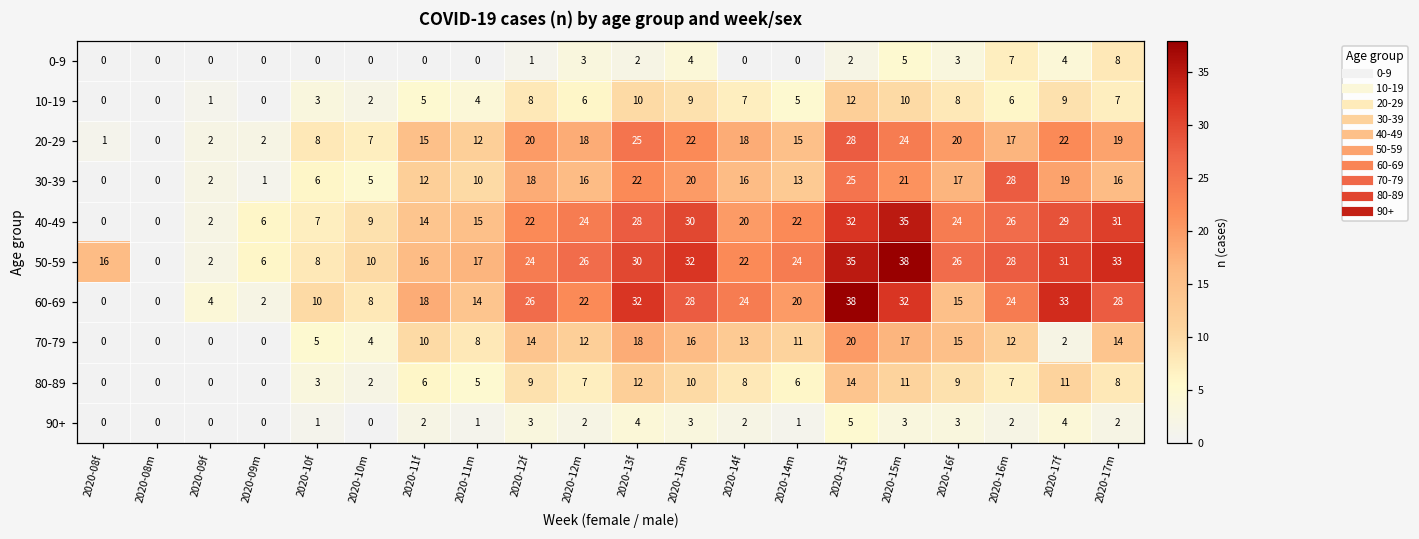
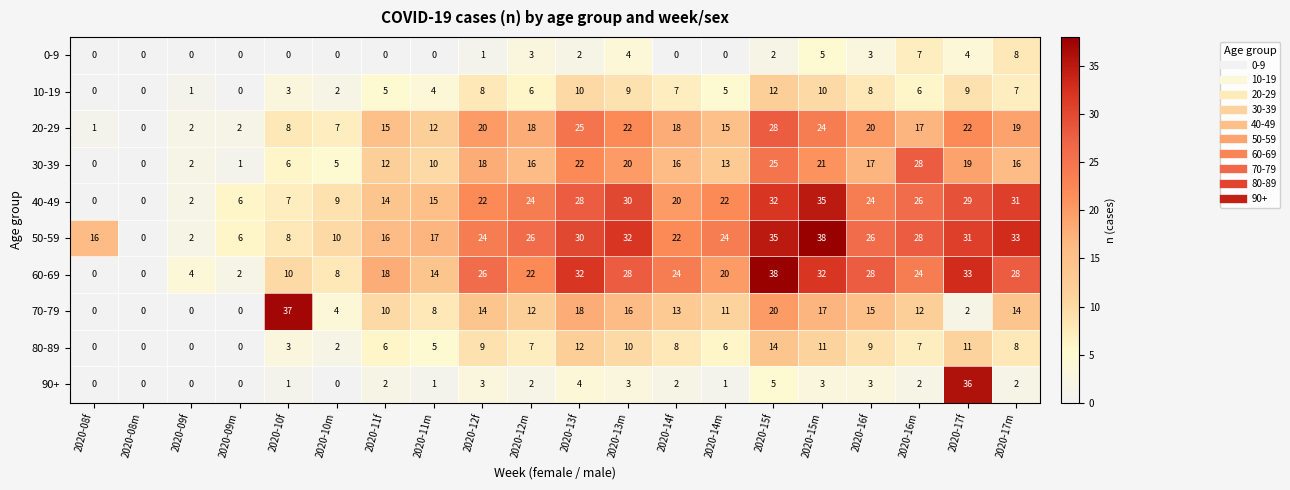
  {
    "0-9": {
      "2020-08f": 0,
      "2020-08m": 0,
      "2020-09f": 0,
      "2020-09m": 0,
      "2020-10f": 0,
      "2020-10m": 0,
      "2020-11f": 0,
      "2020-11m": 0,
      "2020-12f": 1,
      "2020-12m": 3,
      "2020-13f": 2,
      "2020-13m": 4,
      "2020-14f": 0,
      "2020-14m": 0,
      "2020-15f": 2,
      "2020-15m": 5,
      "2020-16f": 3,
      "2020-16m": 7,
      "2020-17f": 4,
      "2020-17m": 8
    },
    "10-19": {
      "2020-08f": 0,
      "2020-08m": 0,
      "2020-09f": 1,
      "2020-09m": 0,
      "2020-10f": 3,
      "2020-10m": 2,
      "2020-11f": 5,
      "2020-11m": 4,
      "2020-12f": 8,
      "2020-12m": 6,
      "2020-13f": 10,
      "2020-13m": 9,
      "2020-14f": 7,
      "2020-14m": 5,
      "2020-15f": 12,
      "2020-15m": 10,
      "2020-16f": 8,
      "2020-16m": 6,
      "2020-17f": 9,
      "2020-17m": 7
    },
    "20-29": {
      "2020-08f": 1,
      "2020-08m": 0,
      "2020-09f": 2,
      "2020-09m": 2,
      "2020-10f": 8,
      "2020-10m": 7,
      "2020-11f": 15,
      "2020-11m": 12,
      "2020-12f": 20,
      "2020-12m": 18,
      "2020-13f": 25,
      "2020-13m": 22,
      "2020-14f": 18,
      "2020-14m": 15,
      "2020-15f": 28,
      "2020-15m": 24,
      "2020-16f": 20,
      "2020-16m": 17,
      "2020-17f": 22,
      "2020-17m": 19
    },
    "30-39": {
      "2020-08f": 0,
      "2020-08m": 0,
      "2020-09f": 2,
      "2020-09m": 1,
      "2020-10f": 6,
      "2020-10m": 5,
      "2020-11f": 12,
      "2020-11m": 10,
      "2020-12f": 18,
      "2020-12m": 16,
      "2020-13f": 22,
      "2020-13m": 20,
      "2020-14f": 16,
      "2020-14m": 13,
      "2020-15f": 25,
      "2020-15m": 21,
      "2020-16f": 17,
      "2020-16m": 28,
      "2020-17f": 19,
      "2020-17m": 16
    },
    "40-49": {
      "2020-08f": 0,
      "2020-08m": 0,
      "2020-09f": 2,
      "2020-09m": 6,
      "2020-10f": 7,
      "2020-10m": 9,
      "2020-11f": 14,
      "2020-11m": 15,
      "2020-12f": 22,
      "2020-12m": 24,
      "2020-13f": 28,
      "2020-13m": 30,
      "2020-14f": 20,
      "2020-14m": 22,
      "2020-15f": 32,
      "2020-15m": 35,
      "2020-16f": 24,
      "2020-16m": 26,
      "2020-17f": 29,
      "2020-17m": 31
    },
    "50-59": {
      "2020-08f": 16,
      "2020-08m": 0,
      "2020-09f": 2,
      "2020-09m": 6,
      "2020-10f": 8,
      "2020-10m": 10,
      "2020-11f": 16,
      "2020-11m": 17,
      "2020-12f": 24,
      "2020-12m": 26,
      "2020-13f": 30,
      "2020-13m": 32,
      "2020-14f": 22,
      "2020-14m": 24,
      "2020-15f": 35,
      "2020-15m": 38,
      "2020-16f": 26,
      "2020-16m": 28,
      "2020-17f": 31,
      "2020-17m": 33
    },
    "60-69": {
      "2020-08f": 0,
      "2020-08m": 0,
      "2020-09f": 4,
      "2020-09m": 2,
      "2020-10f": 10,
      "2020-10m": 8,
      "2020-11f": 18,
      "2020-11m": 14,
      "2020-12f": 26,
      "2020-12m": 22,
      "2020-13f": 32,
      "2020-13m": 28,
      "2020-14f": 24,
      "2020-14m": 20,
      "2020-15f": 38,
      "2020-15m": 32,
-     "2020-16f": 15,
+     "2020-16f": 28,
      "2020-16m": 24,
      "2020-17f": 33,
      "2020-17m": 28
    },
    "70-79": {
      "2020-08f": 0,
      "2020-08m": 0,
      "2020-09f": 0,
      "2020-09m": 0,
-     "2020-10f": 5,
+     "2020-10f": 37,
      "2020-10m": 4,
      "2020-11f": 10,
      "2020-11m": 8,
      "2020-12f": 14,
      "2020-12m": 12,
      "2020-13f": 18,
      "2020-13m": 16,
      "2020-14f": 13,
      "2020-14m": 11,
      "2020-15f": 20,
      "2020-15m": 17,
      "2020-16f": 15,
      "2020-16m": 12,
      "2020-17f": 2,
      "2020-17m": 14
    },
    "80-89": {
      "2020-08f": 0,
      "2020-08m": 0,
      "2020-09f": 0,
      "2020-09m": 0,
      "2020-10f": 3,
      "2020-10m": 2,
      "2020-11f": 6,
      "2020-11m": 5,
      "2020-12f": 9,
      "2020-12m": 7,
      "2020-13f": 12,
      "2020-13m": 10,
      "2020-14f": 8,
      "2020-14m": 6,
      "2020-15f": 14,
      "2020-15m": 11,
      "2020-16f": 9,
      "2020-16m": 7,
      "2020-17f": 11,
      "2020-17m": 8
    },
    "90+": {
      "2020-08f": 0,
      "2020-08m": 0,
      "2020-09f": 0,
      "2020-09m": 0,
      "2020-10f": 1,
      "2020-10m": 0,
      "2020-11f": 2,
      "2020-11m": 1,
      "2020-12f": 3,
      "2020-12m": 2,
      "2020-13f": 4,
      "2020-13m": 3,
      "2020-14f": 2,
      "2020-14m": 1,
      "2020-15f": 5,
      "2020-15m": 3,
      "2020-16f": 3,
      "2020-16m": 2,
-     "2020-17f": 4,
+     "2020-17f": 36,
      "2020-17m": 2
    }
  }
